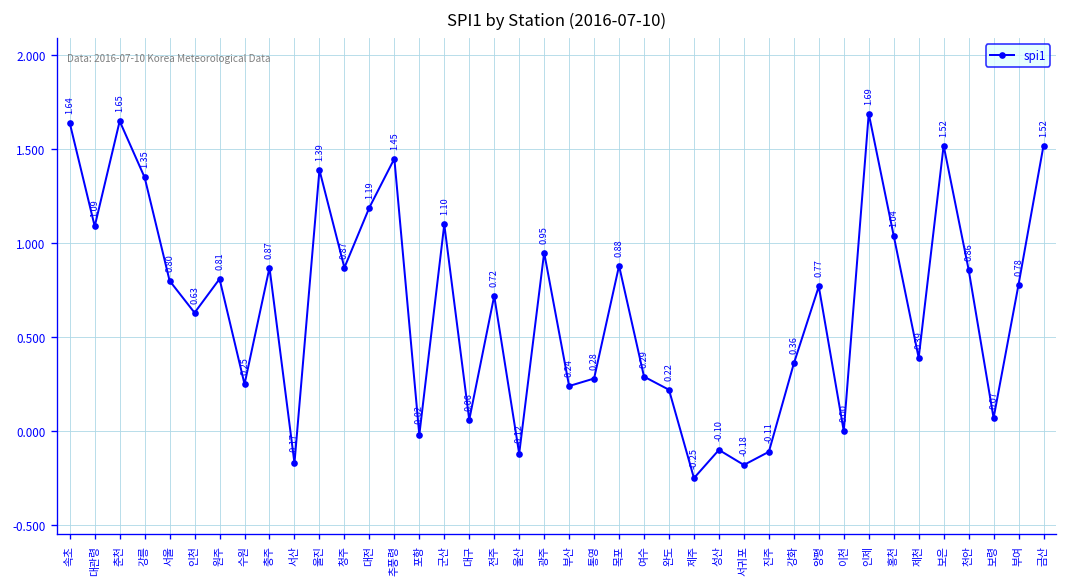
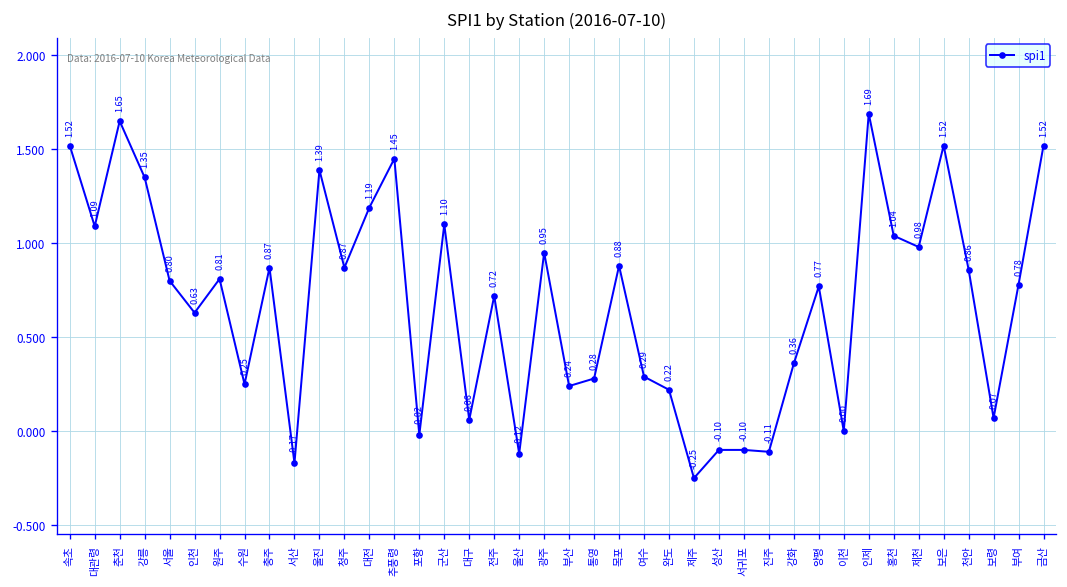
  {
-   "속초": 1.64,
+   "속초": 1.52,
    "대관령": 1.09,
    "춘천": 1.65,
    "강릉": 1.35,
    "서울": 0.80,
    "인천": 0.63,
    "원주": 0.81,
    "수원": 0.25,
    "충주": 0.87,
    "서산": -0.17,
    "울진": 1.39,
    "청주": 0.87,
    "대전": 1.19,
    "추풍령": 1.45,
    "포항": -0.02,
    "군산": 1.10,
    "대구": 0.06,
    "전주": 0.72,
    "울산": -0.12,
    "광주": 0.95,
    "부산": 0.24,
    "통영": 0.28,
    "목포": 0.88,
    "여수": 0.29,
    "완도": 0.22,
    "제주": -0.25,
    "성산": -0.10,
-   "서귀포": -0.18,
+   "서귀포": -0.10,
    "진주": -0.11,
    "강화": 0.36,
    "양평": 0.77,
    "이천": 0.00,
    "인제": 1.69,
    "홍천": 1.04,
-   "제천": 0.39,
+   "제천": 0.98,
    "보은": 1.52,
    "천안": 0.86,
    "보령": 0.07,
    "부여": 0.78,
    "금산": 1.52
  }
